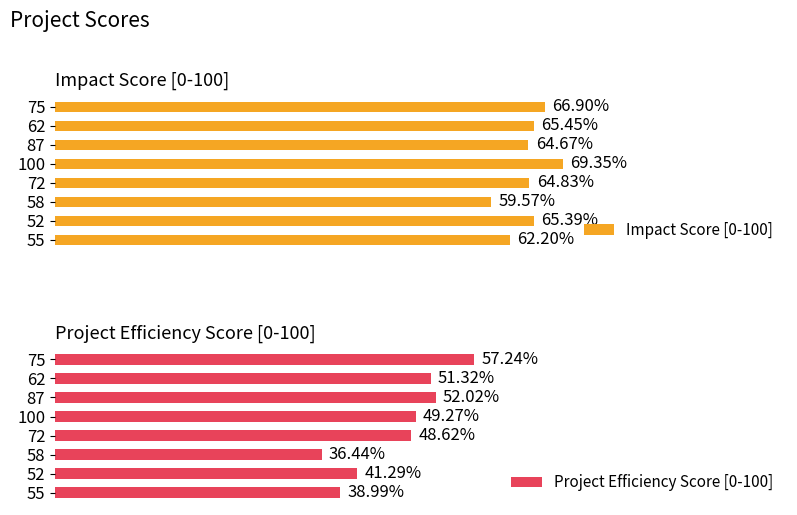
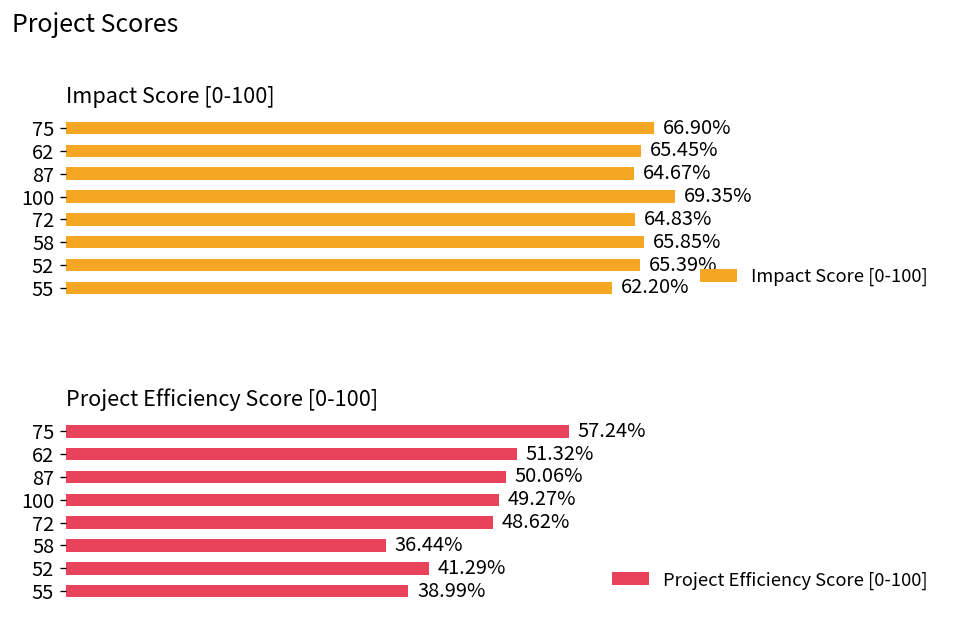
  {
    "Impact Score [0-100]": {
      "75": "66.90%",
      "62": "65.45%",
      "87": "64.67%",
      "100": "69.35%",
      "72": "64.83%",
-     "58": "59.57%",
+     "58": "65.85%",
      "52": "65.39%",
      "55": "62.20%"
    },
    "Project Efficiency Score [0-100]": {
      "75": "57.24%",
      "62": "51.32%",
-     "87": "52.02%",
+     "87": "50.06%",
      "100": "49.27%",
      "72": "48.62%",
      "58": "36.44%",
      "52": "41.29%",
      "55": "38.99%"
    }
  }
